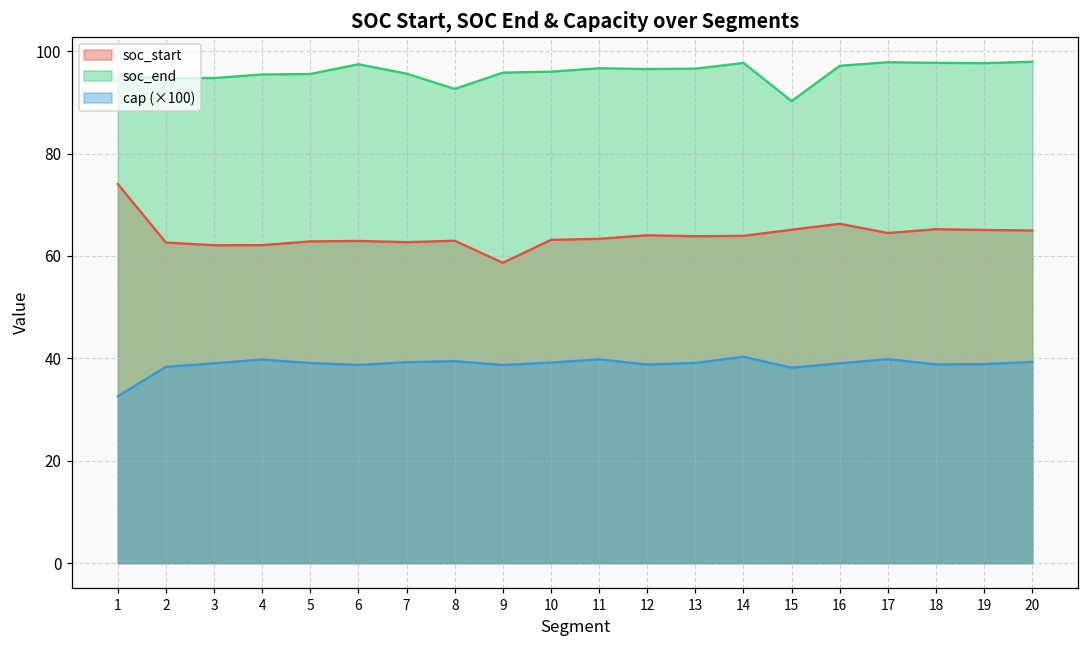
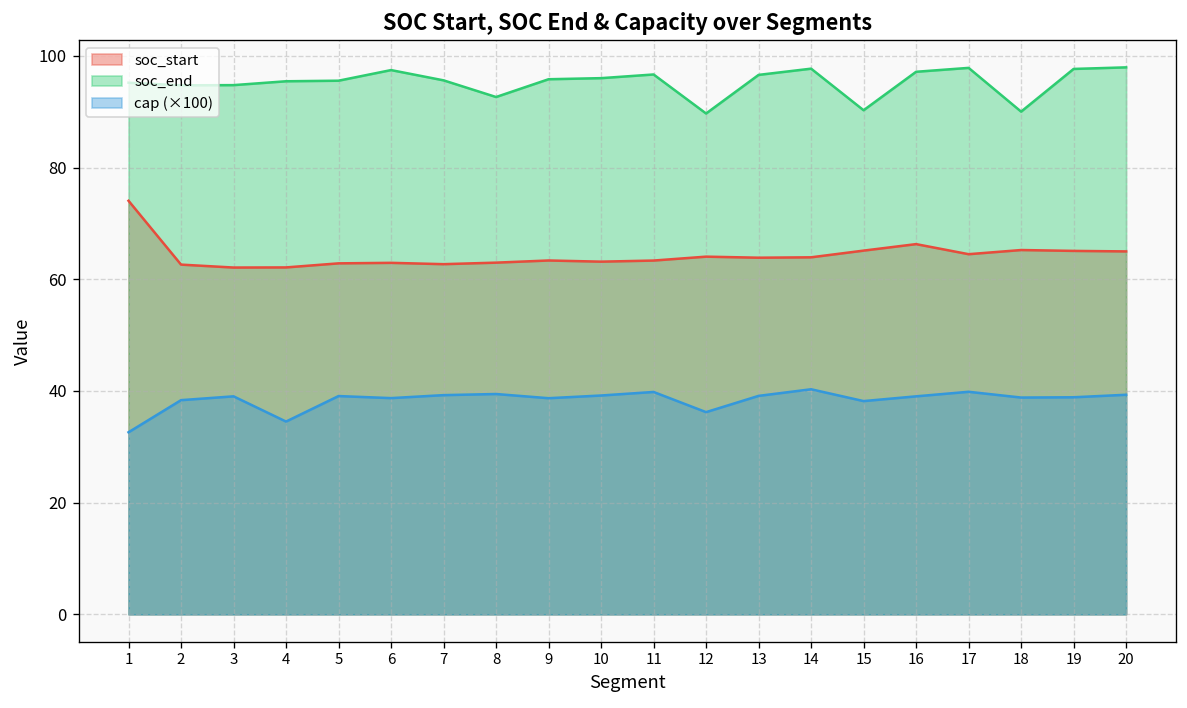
  {
    "soc_start": {
      "1": 74,
      "2": 63,
      "3": 62,
      "4": 62,
      "5": 63,
      "6": 63,
      "7": 63,
      "8": 63,
-     "9": 59,
+     "9": 63,
      "10": 63,
      "11": 63,
      "12": 64,
      "13": 64,
      "14": 64,
      "15": 65,
      "16": 66,
      "17": 64,
      "18": 65,
      "19": 65,
      "20": 65
    },
    "soc_end": {
      "3": 95,
      "4": 95,
      "5": 96,
      "6": 97,
      "7": 96,
      "8": 93,
      "9": 96,
      "10": 96,
      "11": 97,
-     "12": 97,
+     "12": 90,
      "13": 97,
      "14": 98,
      "15": 90,
      "16": 97,
      "17": 98,
-     "18": 98,
+     "18": 90,
      "19": 98,
      "20": 98
    },
    "cap (×100)": {
      "1": 33,
      "2": 38,
      "3": 39,
-     "4": 40,
+     "4": 35,
      "5": 39,
      "6": 39,
      "7": 39,
      "8": 39,
      "9": 39,
      "10": 39,
      "11": 40,
-     "12": 39,
+     "12": 36,
      "13": 39,
      "14": 40,
      "15": 38,
      "16": 39,
      "17": 40,
      "18": 39,
      "19": 39,
      "20": 39
    }
  }
